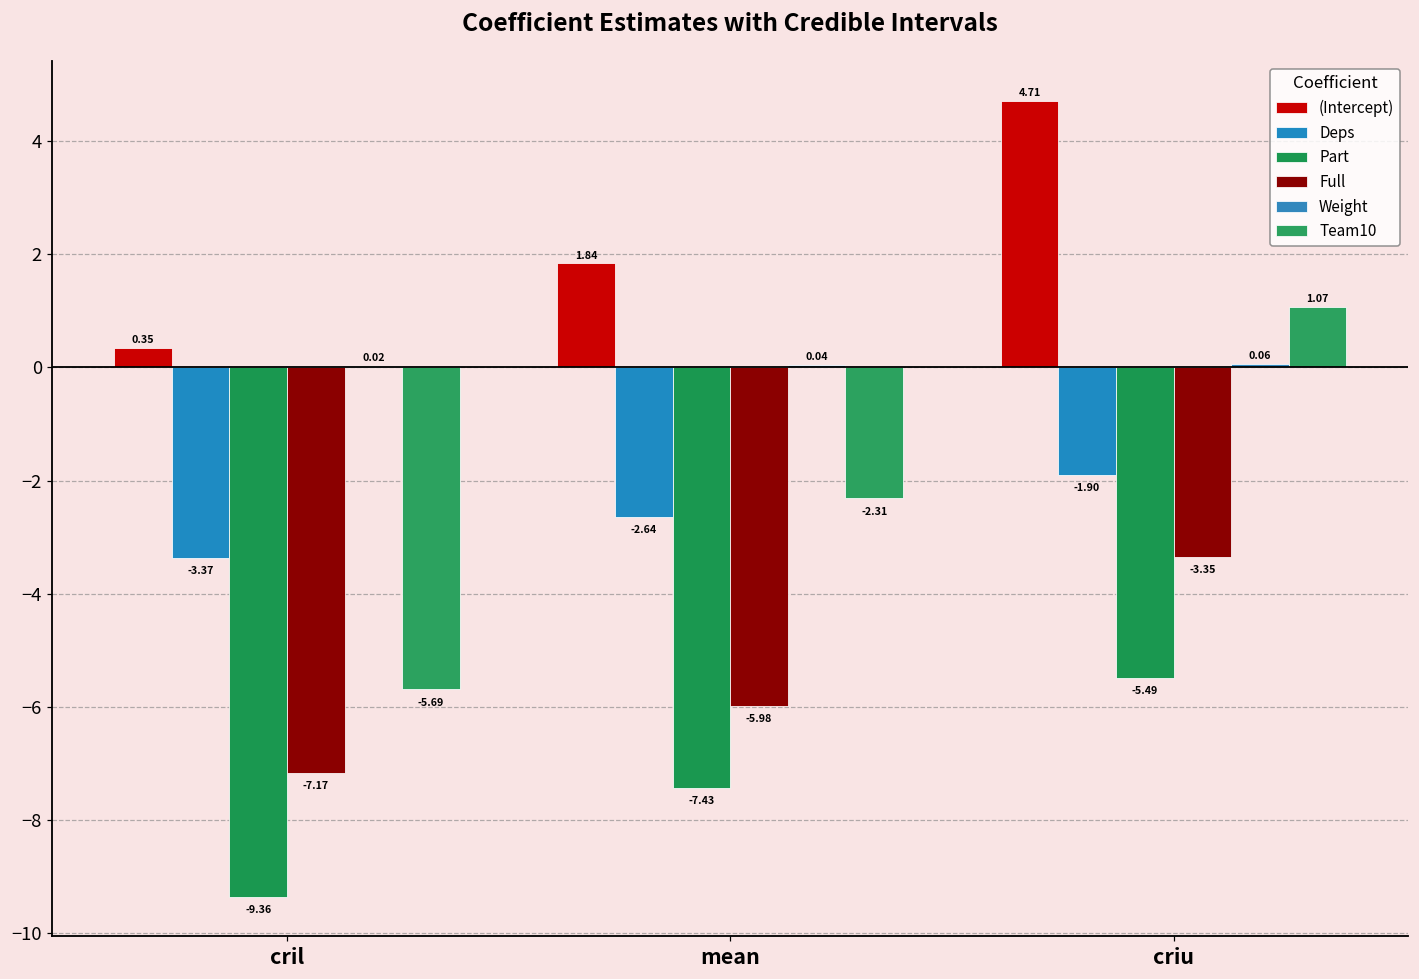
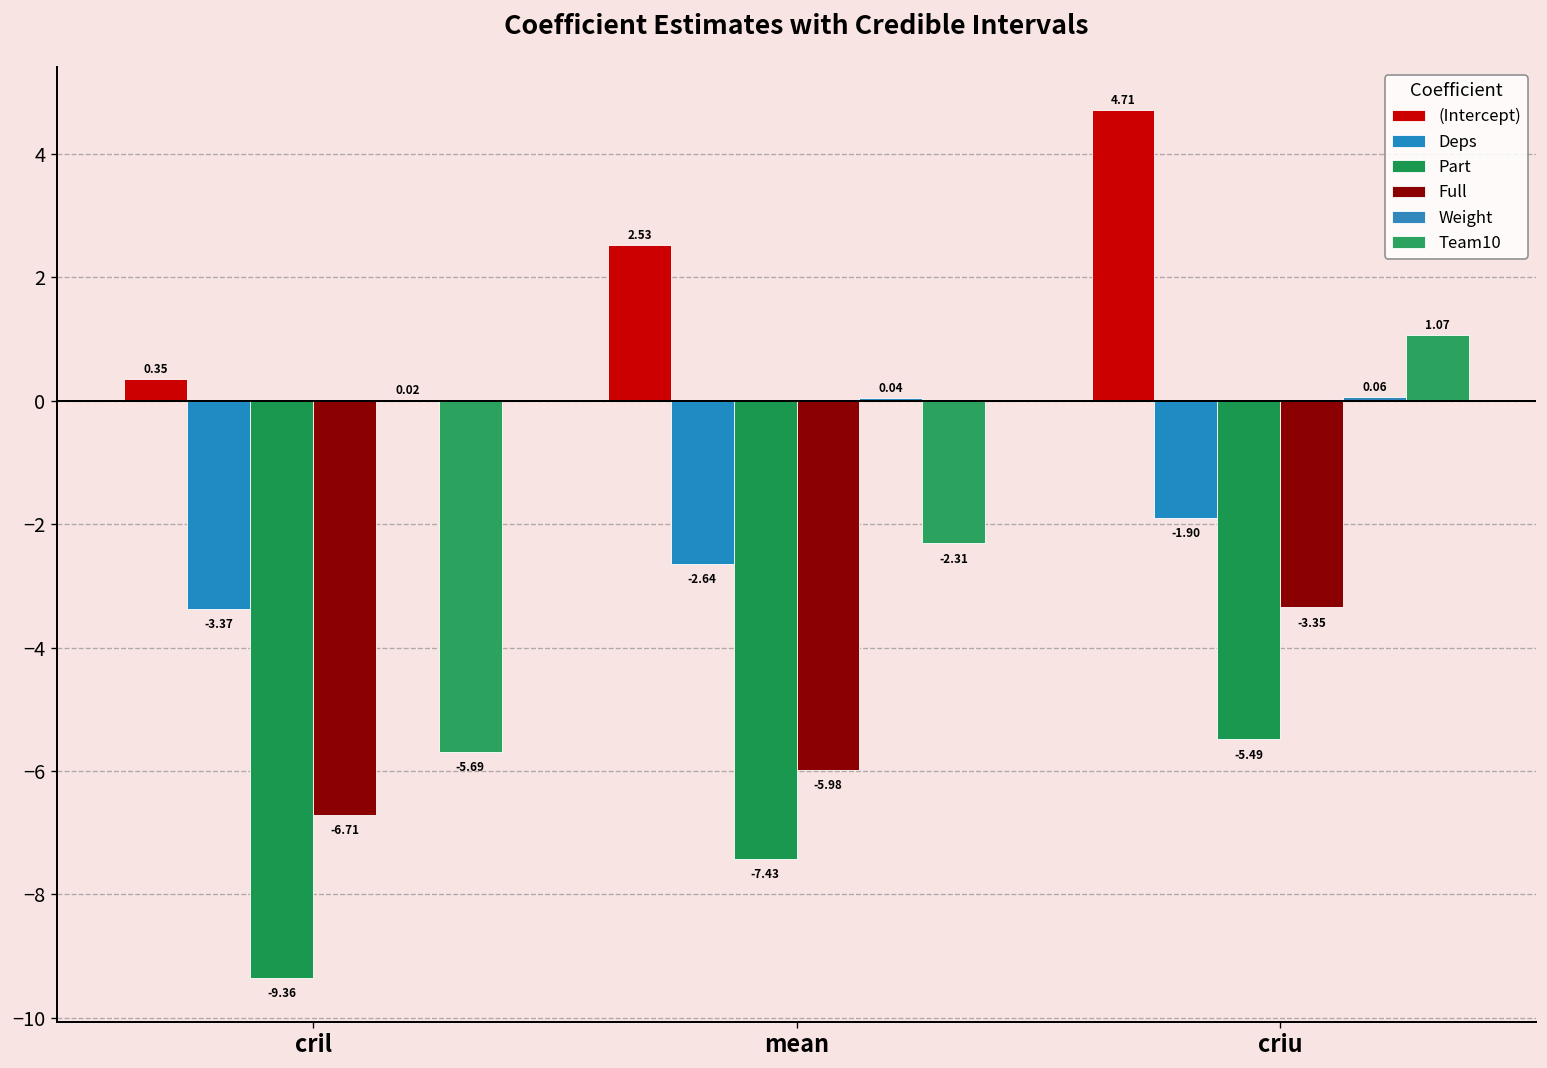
  {
    "(Intercept)": {
      "cril": 0.35,
-     "mean": 1.84,
+     "mean": 2.53,
      "criu": 4.71
    },
    "Full": {
-     "cril": -7.17,
+     "cril": -6.71,
      "mean": -5.98,
      "criu": -3.35
    }
  }
